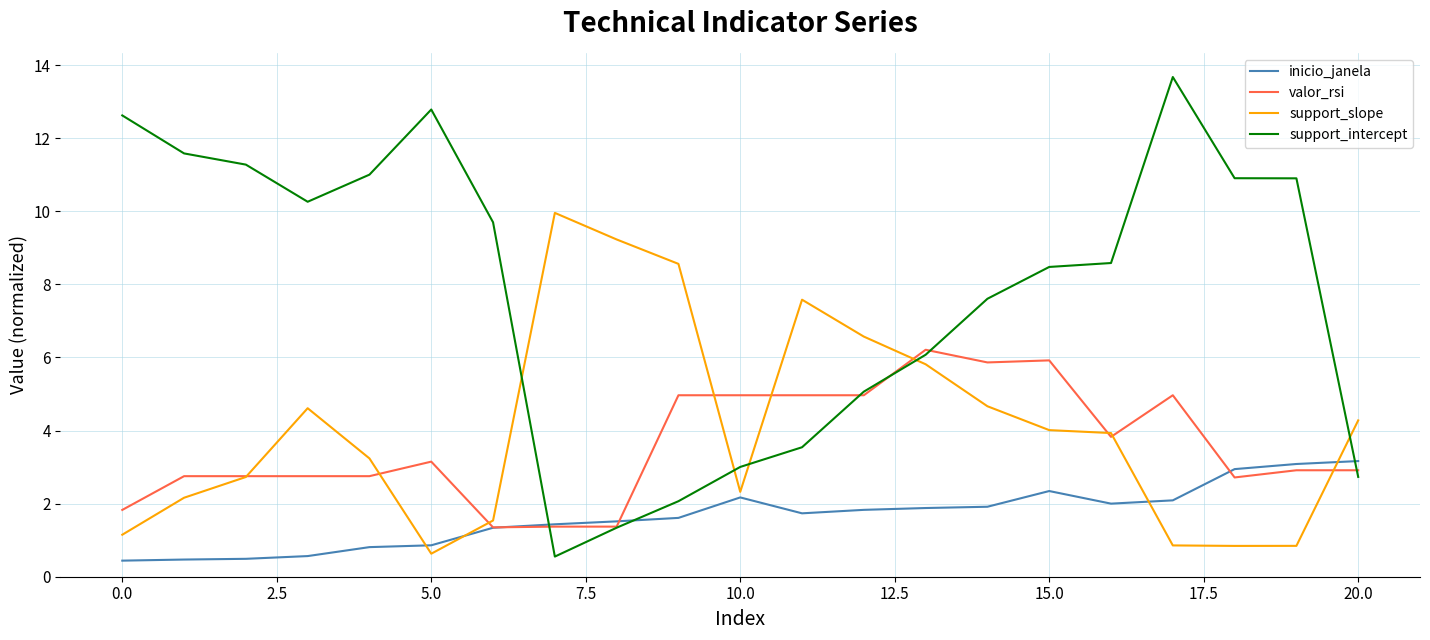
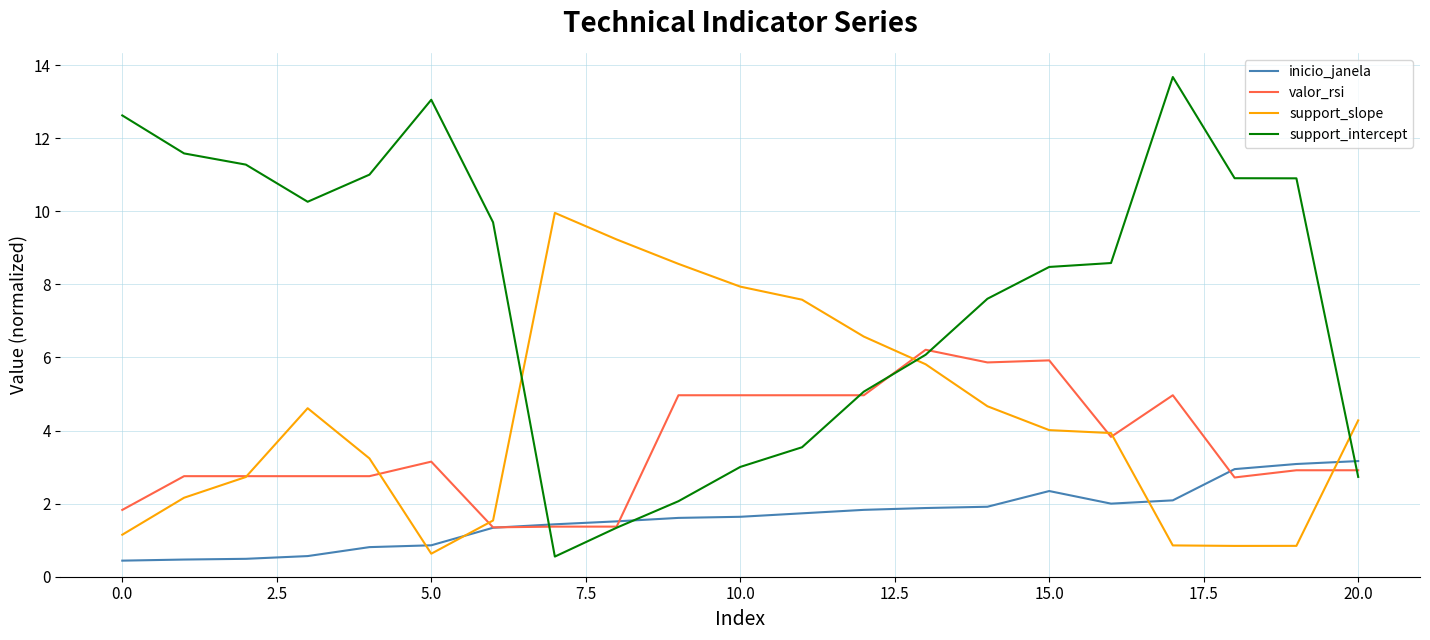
  {
    "inicio_janela": {
      "0.0": 0.4,
      "5.0": 0.9,
-     "10.0": 2.2,
+     "10.0": 1.6,
      "15.0": 2.3,
      "20.0": 3.2
    },
    "valor_rsi": {
      "0.0": 1.8,
      "5.0": 3.1,
      "10.0": 5.0,
      "15.0": 5.9,
      "20.0": 2.9
    },
    "support_slope": {
      "0.0": 1.1,
      "5.0": 0.6,
-     "10.0": 2.3,
+     "10.0": 7.9,
      "15.0": 4.0,
      "20.0": 4.3
    },
    "support_intercept": {
      "0.0": 12.6,
-     "5.0": 12.8,
+     "5.0": 13.1,
      "10.0": 3.0,
      "15.0": 8.5,
      "20.0": 2.7
    }
  }
